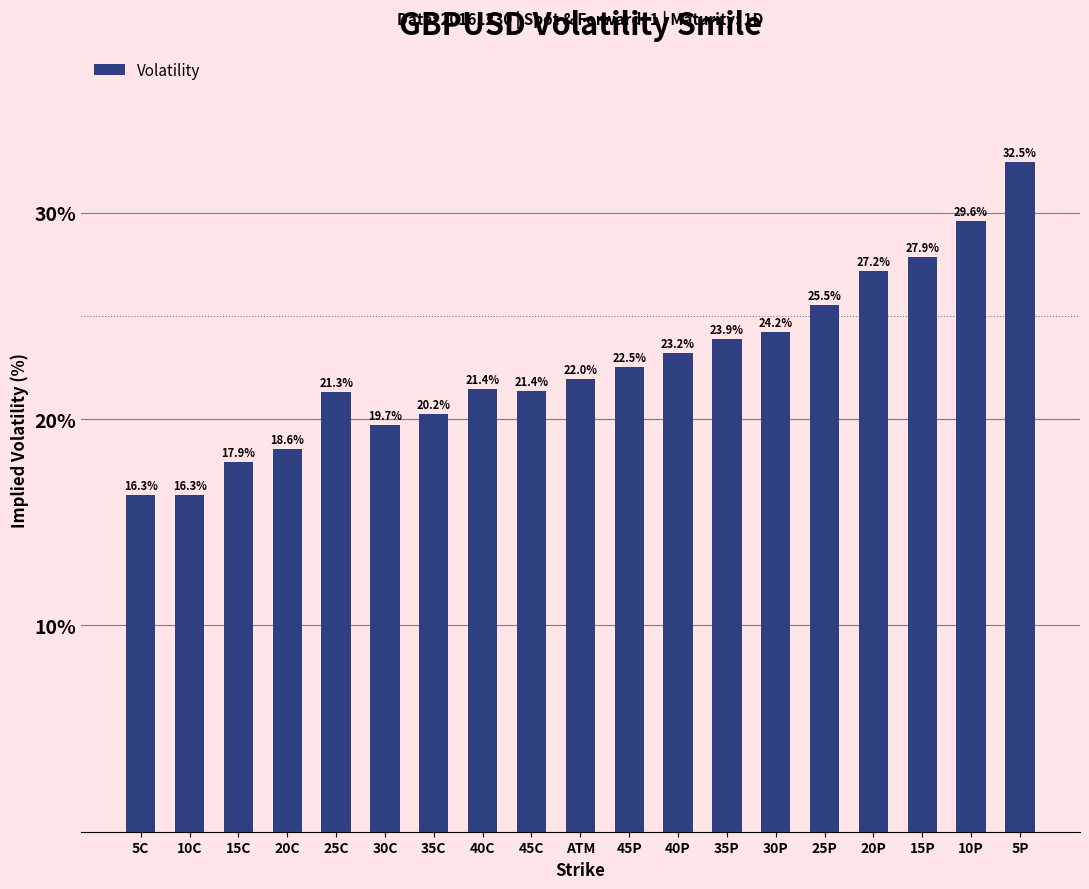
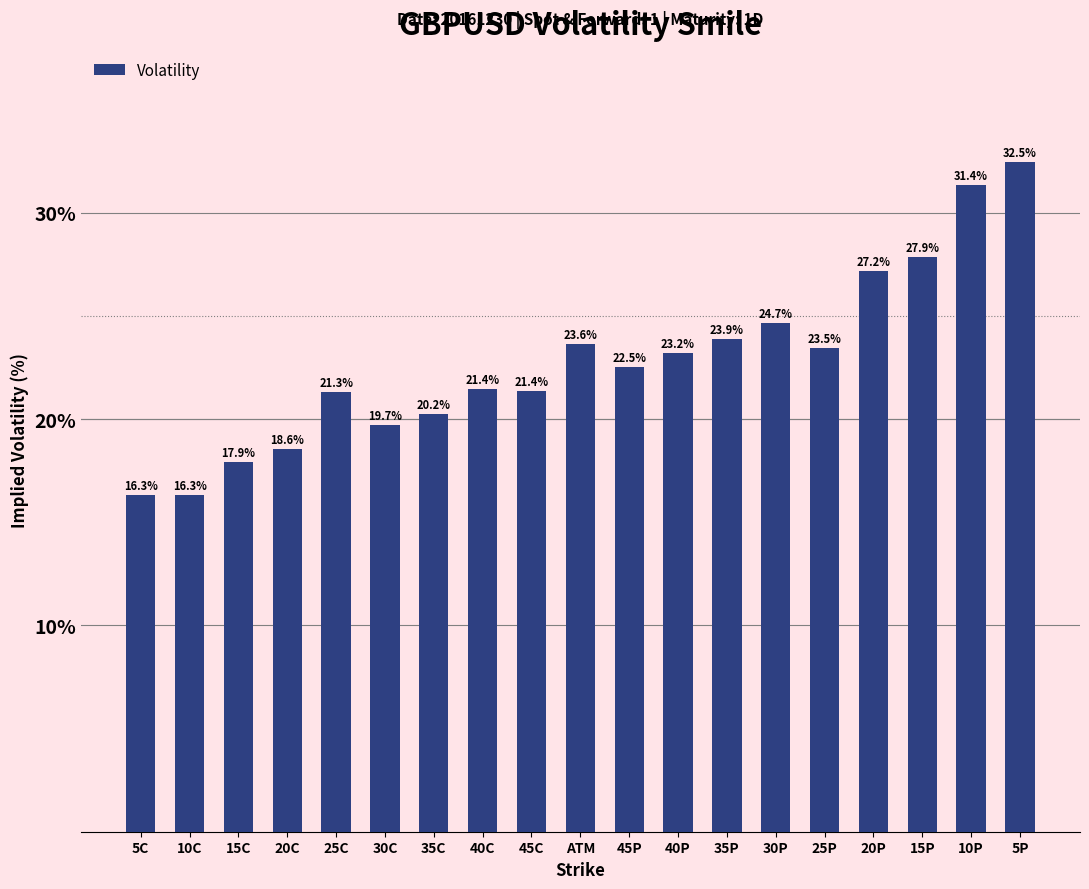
  {
    "5C": "16.3%",
    "10C": "16.3%",
    "15C": "17.9%",
    "20C": "18.6%",
    "25C": "21.3%",
    "30C": "19.7%",
    "35C": "20.2%",
    "40C": "21.4%",
    "45C": "21.4%",
-   "ATM": "22.0%",
+   "ATM": "23.6%",
    "45P": "22.5%",
    "40P": "23.2%",
    "35P": "23.9%",
-   "30P": "24.2%",
-   "25P": "25.5%",
+   "30P": "24.7%",
+   "25P": "23.5%",
    "20P": "27.2%",
    "15P": "27.9%",
-   "10P": "29.6%",
+   "10P": "31.4%",
    "5P": "32.5%"
  }
